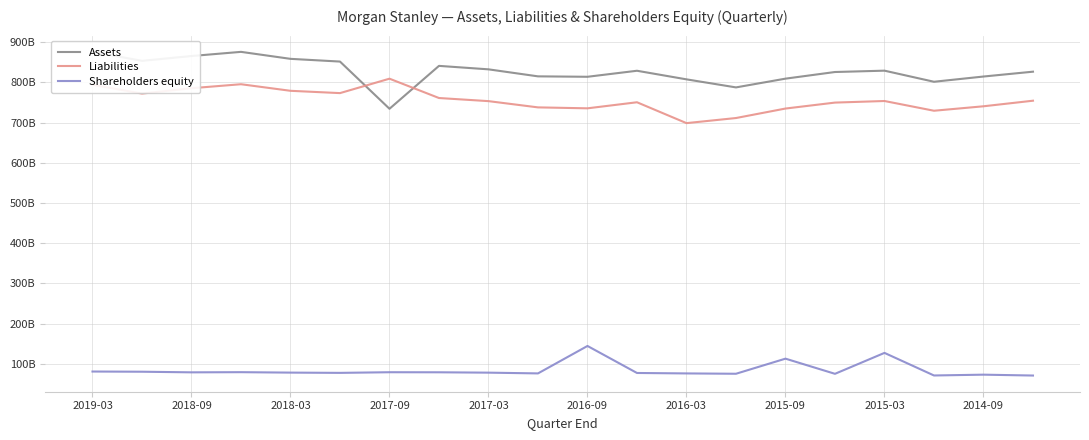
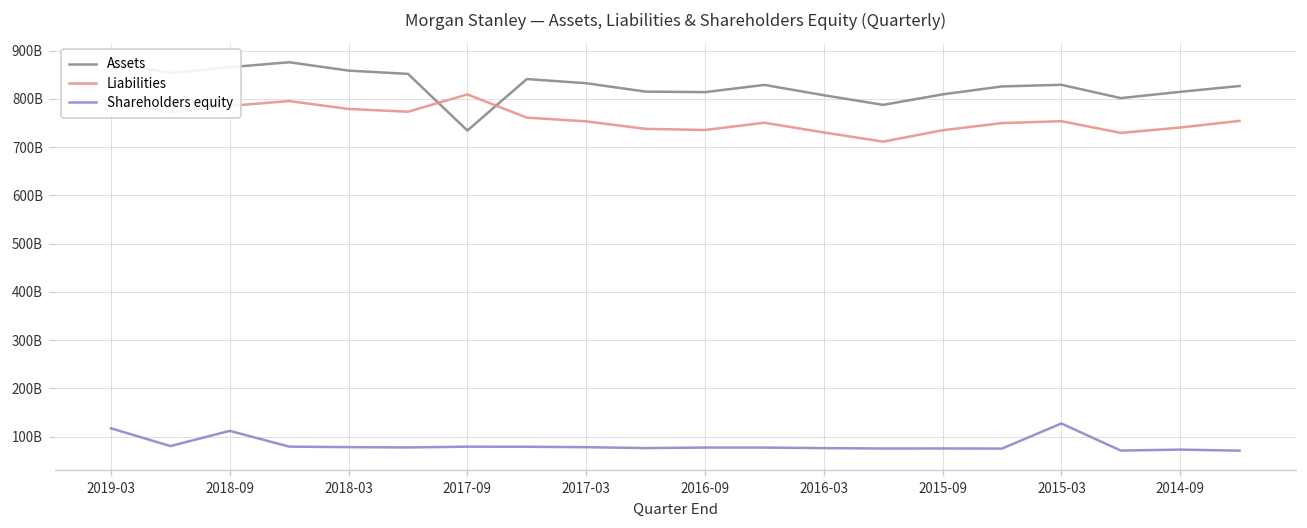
  {
    "Assets": {
      "2018-03": 860000000000,
      "2017-09": 730000000000,
      "2017-03": 830000000000,
      "2016-09": 810000000000,
      "2016-03": 810000000000,
      "2015-09": 810000000000,
      "2015-03": 830000000000,
      "2014-09": 810000000000
    },
    "Liabilities": {
      "2018-03": 780000000000,
      "2017-09": 810000000000,
      "2017-03": 750000000000,
      "2016-09": 740000000000,
-     "2016-03": 700000000000,
+     "2016-03": 730000000000,
      "2015-09": 730000000000,
      "2015-03": 750000000000,
      "2014-09": 740000000000
    },
    "Shareholders equity": {
-     "2019-03": 80000000000,
-     "2018-09": 80000000000,
+     "2019-03": 120000000000,
+     "2018-09": 110000000000,
      "2018-03": 80000000000,
      "2017-09": 80000000000,
      "2017-03": 80000000000,
-     "2016-09": 140000000000,
+     "2016-09": 80000000000,
      "2016-03": 80000000000,
-     "2015-09": 110000000000,
+     "2015-09": 80000000000,
      "2015-03": 130000000000,
      "2014-09": 70000000000
    }
  }
